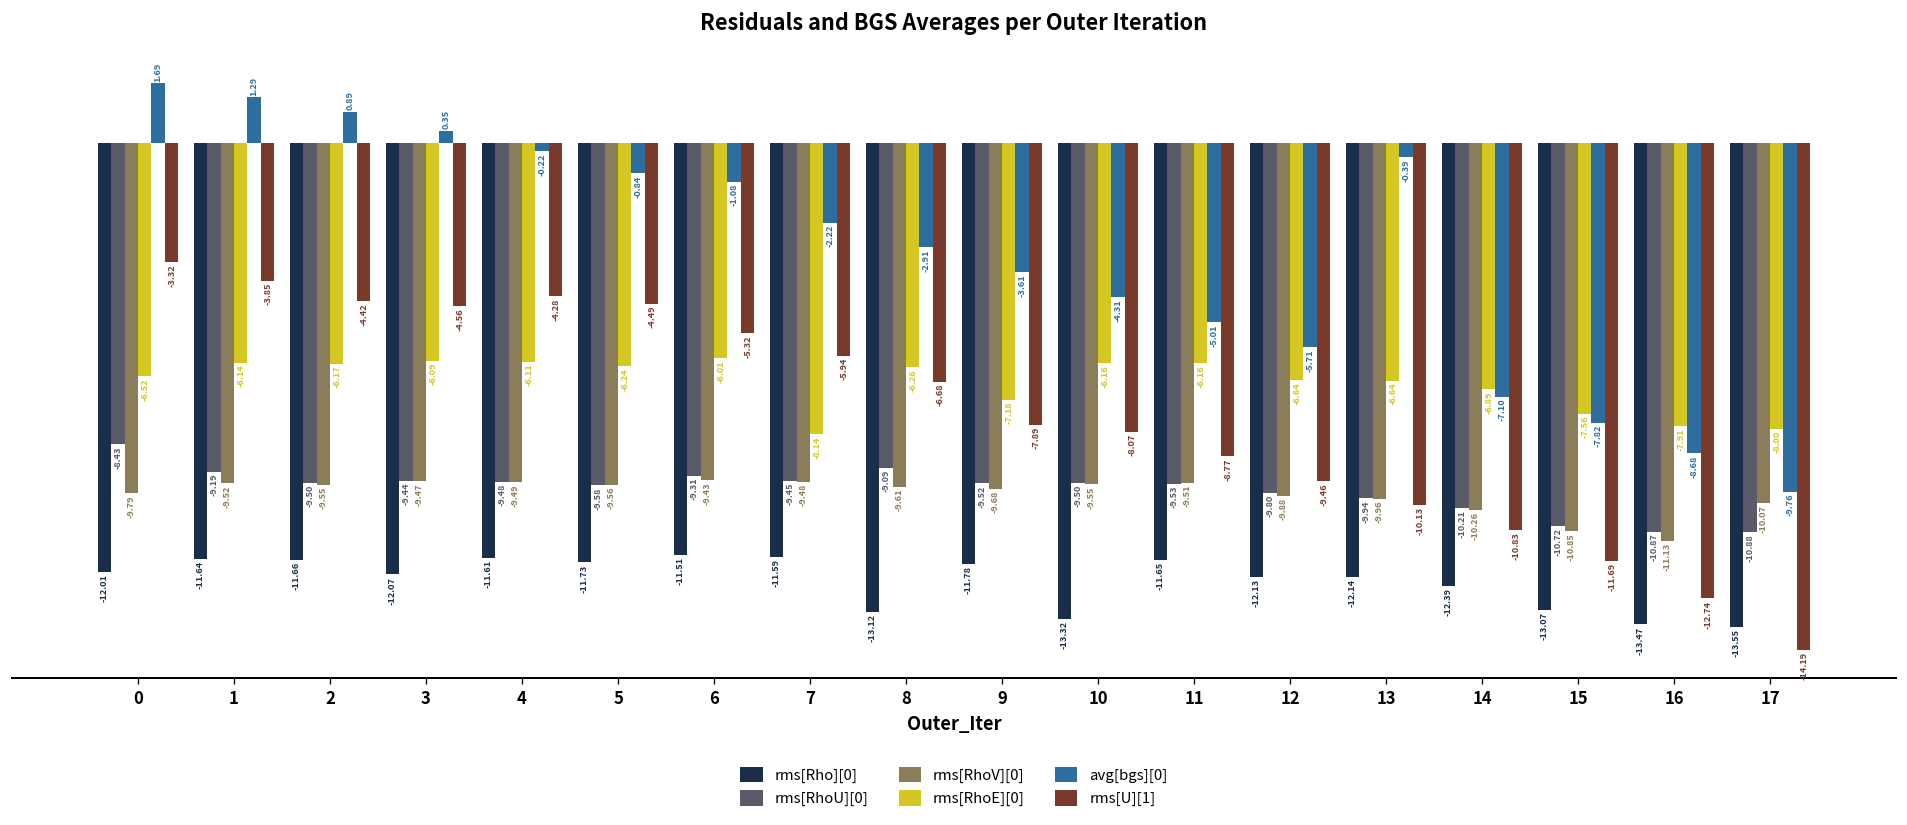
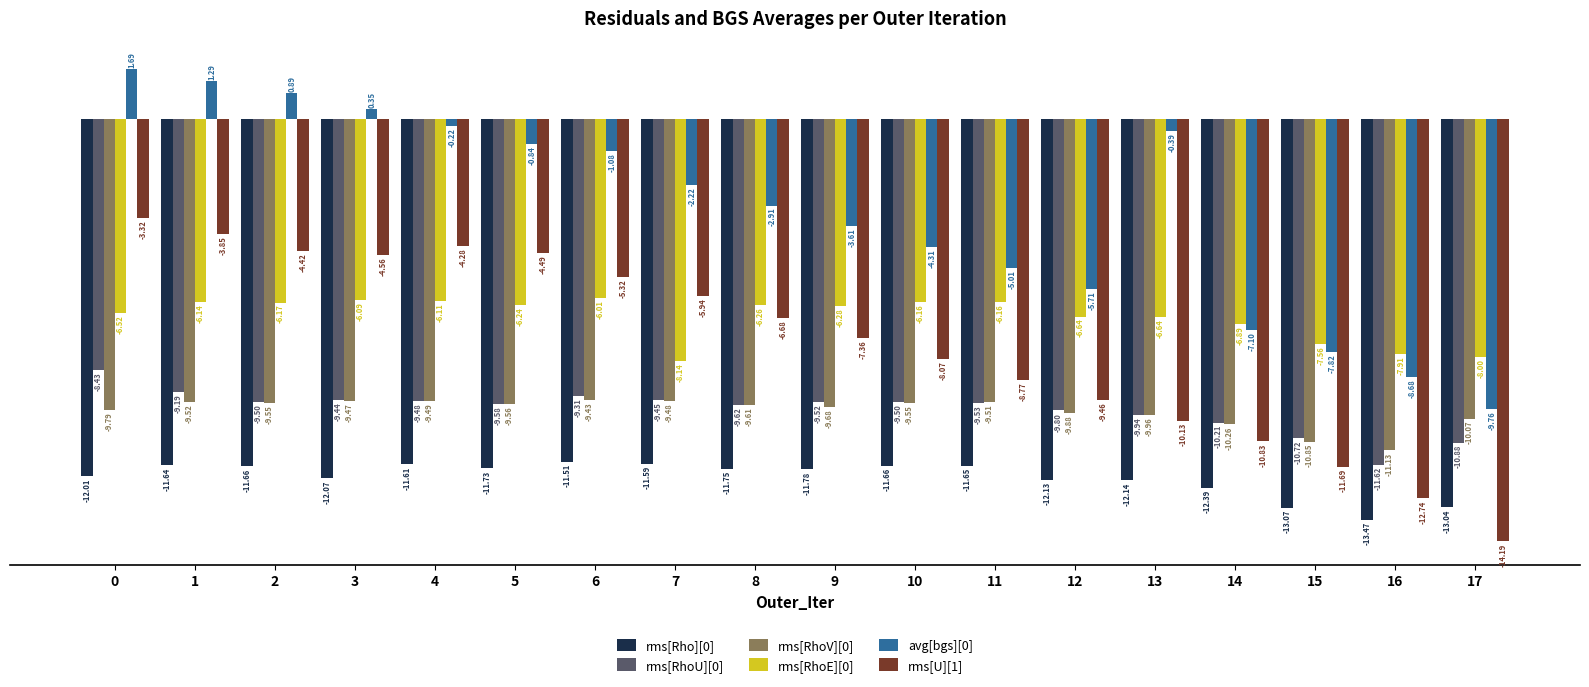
  {
    "rms[Rho][0]": {
      "0": -12.01,
      "1": -11.64,
      "2": -11.66,
      "3": -12.07,
      "4": -11.61,
      "5": -11.73,
      "6": -11.51,
      "7": -11.59,
-     "8": -13.12,
+     "8": -11.75,
      "9": -11.78,
-     "10": -13.32,
+     "10": -11.66,
      "11": -11.65,
      "12": -12.13,
      "13": -12.14,
      "14": -12.39,
      "15": -13.07,
      "16": -13.47,
-     "17": -13.55
+     "17": -13.04
    },
    "rms[RhoU][0]": {
      "0": -8.43,
      "1": -9.19,
      "2": -9.50,
      "3": -9.44,
      "4": -9.48,
      "5": -9.58,
      "6": -9.31,
      "7": -9.45,
-     "8": -9.09,
+     "8": -9.62,
      "9": -9.52,
      "10": -9.50,
      "11": -9.53,
      "12": -9.80,
      "13": -9.94,
      "14": -10.21,
      "15": -10.72,
-     "16": -10.87,
+     "16": -11.62,
      "17": -10.88
    },
    "rms[RhoV][0]": {
      "0": -9.79,
      "1": -9.52,
      "2": -9.55,
      "3": -9.47,
      "4": -9.49,
      "5": -9.56,
      "6": -9.43,
      "7": -9.48,
      "8": -9.61,
      "9": -9.68,
      "10": -9.55,
      "11": -9.51,
      "12": -9.88,
      "13": -9.96,
      "14": -10.26,
      "15": -10.85,
      "16": -11.13,
      "17": -10.07
    },
    "rms[RhoE][0]": {
      "0": -6.52,
      "1": -6.14,
      "2": -6.17,
      "3": -6.09,
      "4": -6.11,
      "5": -6.24,
      "6": -6.01,
      "7": -8.14,
      "8": -6.26,
-     "9": -7.18,
+     "9": -6.28,
      "10": -6.16,
      "11": -6.16,
      "12": -6.64,
      "13": -6.64,
      "14": -6.89,
      "15": -7.56,
      "16": -7.91,
      "17": -8.00
    },
    "avg[bgs][0]": {
      "0": 1.69,
      "1": 1.29,
      "2": 0.89,
      "3": 0.35,
      "4": -0.22,
      "5": -0.84,
      "6": -1.08,
      "7": -2.22,
      "8": -2.91,
      "9": -3.61,
      "10": -4.31,
      "11": -5.01,
      "12": -5.71,
      "13": -0.39,
      "14": -7.10,
      "15": -7.82,
      "16": -8.68,
      "17": -9.76
    },
    "rms[U][1]": {
      "0": -3.32,
      "1": -3.85,
      "2": -4.42,
      "3": -4.56,
      "4": -4.28,
      "5": -4.49,
      "6": -5.32,
      "7": -5.94,
      "8": -6.68,
-     "9": -7.89,
+     "9": -7.36,
      "10": -8.07,
      "11": -8.77,
      "12": -9.46,
      "13": -10.13,
      "14": -10.83,
      "15": -11.69,
      "16": -12.74,
      "17": -14.19
    }
  }
